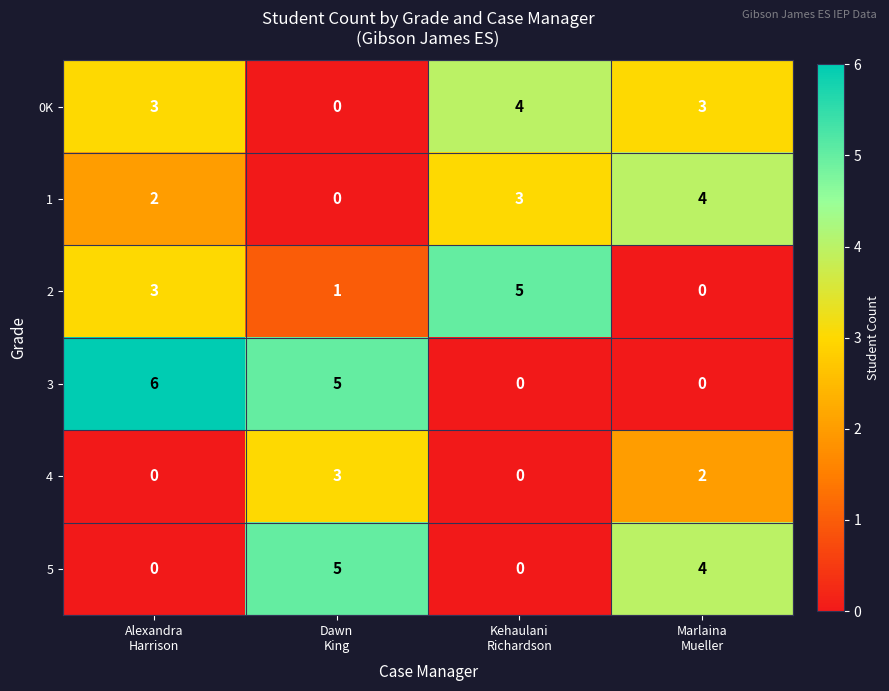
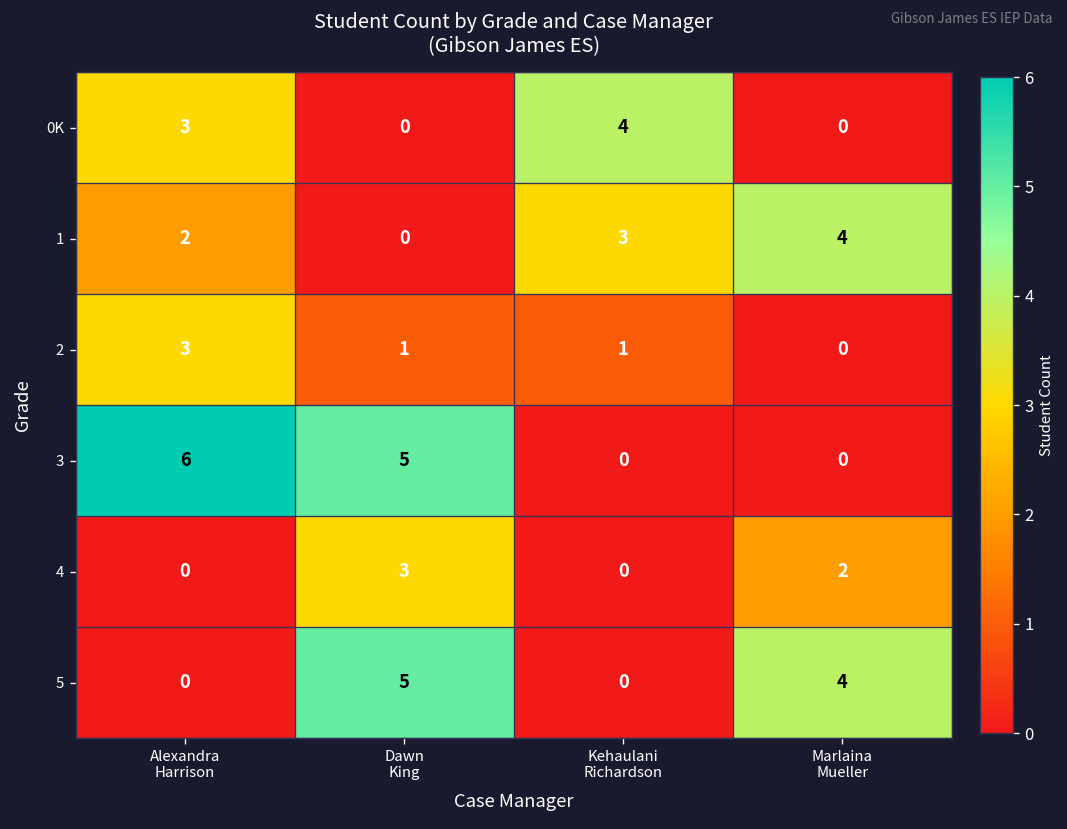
  {
    "0K": {
      "Alexandra Harrison": 3,
      "Dawn King": 0,
      "Kehaulani Richardson": 4,
-     "Marlaina Mueller": 3
+     "Marlaina Mueller": 0
    },
    "1": {
      "Alexandra Harrison": 2,
      "Dawn King": 0,
      "Kehaulani Richardson": 3,
      "Marlaina Mueller": 4
    },
    "2": {
      "Alexandra Harrison": 3,
      "Dawn King": 1,
-     "Kehaulani Richardson": 5,
+     "Kehaulani Richardson": 1,
      "Marlaina Mueller": 0
    },
    "3": {
      "Alexandra Harrison": 6,
      "Dawn King": 5,
      "Kehaulani Richardson": 0,
      "Marlaina Mueller": 0
    },
    "4": {
      "Alexandra Harrison": 0,
      "Dawn King": 3,
      "Kehaulani Richardson": 0,
      "Marlaina Mueller": 2
    },
    "5": {
      "Alexandra Harrison": 0,
      "Dawn King": 5,
      "Kehaulani Richardson": 0,
      "Marlaina Mueller": 4
    }
  }
